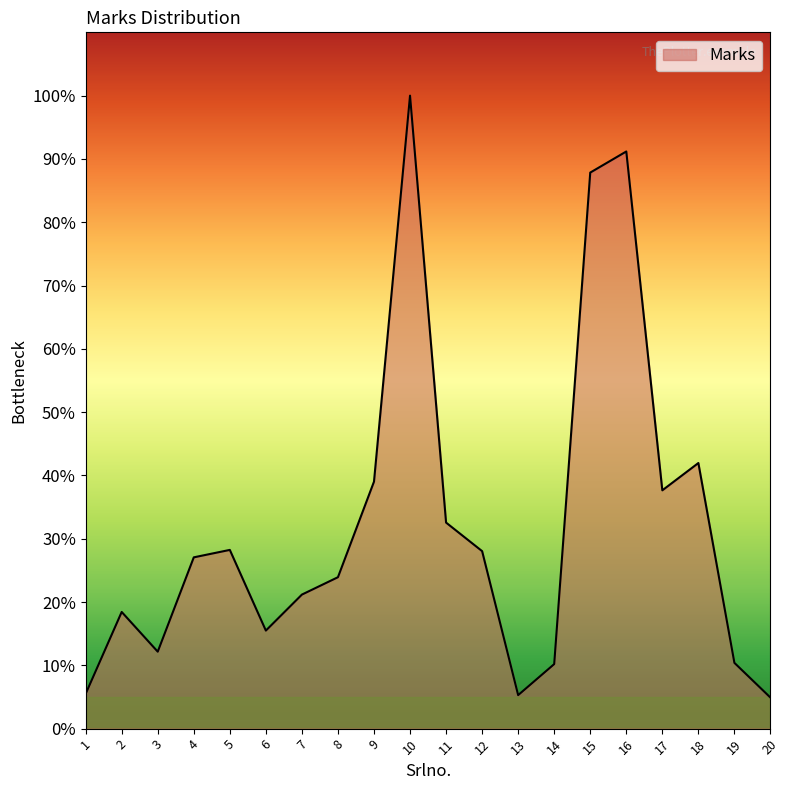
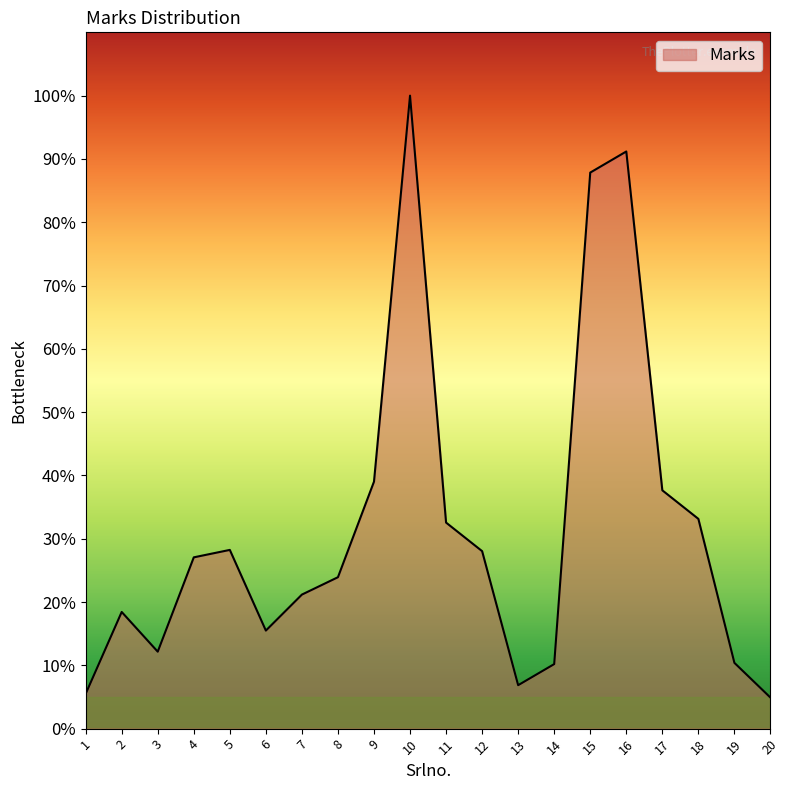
  {
    "1": "5%",
    "2": "18%",
    "3": "12%",
    "4": "27%",
    "5": "28%",
    "6": "15%",
    "7": "21%",
    "8": "24%",
    "9": "39%",
    "10": "100%",
    "11": "33%",
    "12": "28%",
-   "13": "5%",
+   "13": "7%",
    "14": "10%",
    "15": "88%",
    "16": "91%",
    "17": "38%",
-   "18": "42%",
+   "18": "33%",
    "19": "10%",
    "20": "5%"
  }
